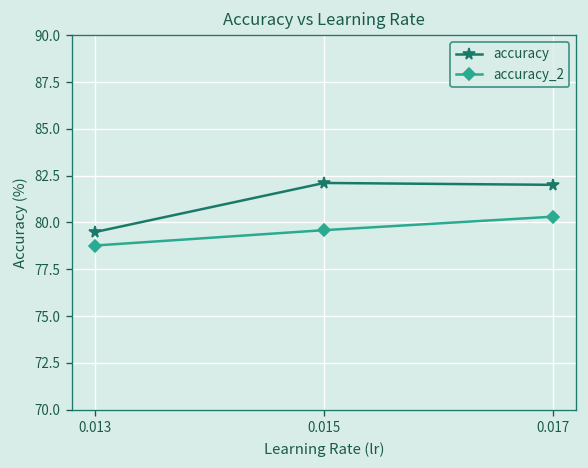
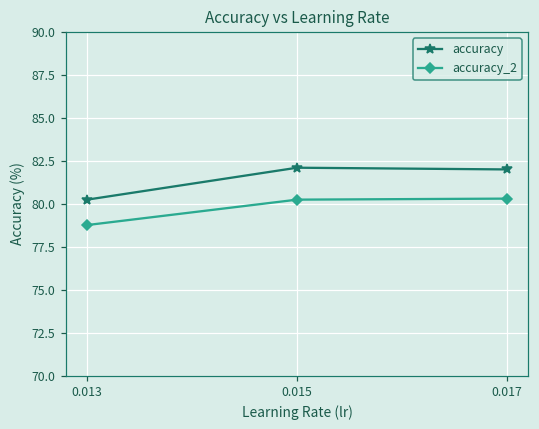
  {
    "accuracy": {
-     "0.013": 79.5,
+     "0.013": 80.3,
      "0.015": 82.1,
      "0.017": 82.0
    },
    "accuracy_2": {
      "0.013": 78.8,
-     "0.015": 79.6,
+     "0.015": 80.3,
      "0.017": 80.3
    }
  }
